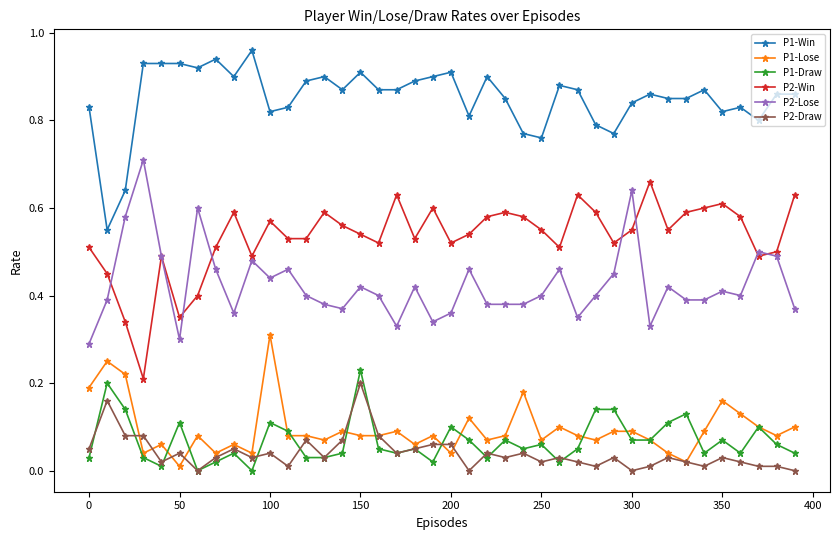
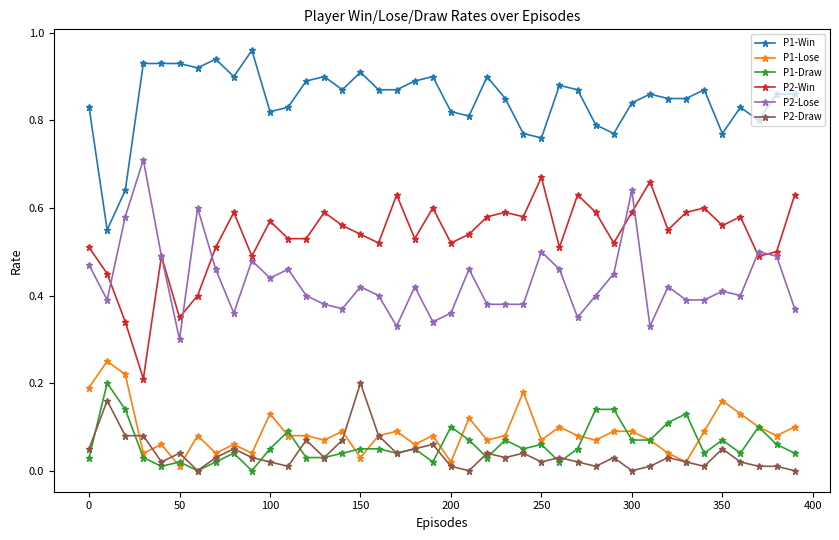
  {
    "P1-Win": {
      "0": 0.83,
      "50": 0.93,
      "100": 0.82,
      "150": 0.91,
-     "200": 0.91,
+     "200": 0.82,
      "250": 0.76,
      "300": 0.84,
-     "350": 0.82
+     "350": 0.77
    },
    "P1-Lose": {
      "0": 0.19,
      "50": 0.01,
-     "100": 0.31,
-     "150": 0.08,
-     "200": 0.04,
+     "100": 0.13,
+     "150": 0.03,
+     "200": 0.02,
      "250": 0.07,
      "300": 0.09,
      "350": 0.16
    },
    "P1-Draw": {
      "0": 0.03,
-     "50": 0.11,
-     "100": 0.11,
-     "150": 0.23,
+     "50": 0.02,
+     "100": 0.05,
+     "150": 0.05,
      "200": 0.10,
      "250": 0.06,
      "300": 0.07,
      "350": 0.07
    },
    "P2-Win": {
      "0": 0.51,
      "50": 0.35,
      "100": 0.57,
      "150": 0.54,
      "200": 0.52,
-     "250": 0.55,
-     "300": 0.55,
-     "350": 0.61
+     "250": 0.67,
+     "300": 0.59,
+     "350": 0.56
    },
    "P2-Lose": {
-     "0": 0.29,
+     "0": 0.47,
      "50": 0.30,
      "100": 0.44,
      "150": 0.42,
      "200": 0.36,
-     "250": 0.4,
+     "250": 0.5,
      "300": 0.64,
      "350": 0.41
    },
    "P2-Draw": {
      "0": 0.05,
      "50": 0.04,
-     "100": 0.04,
+     "100": 0.02,
      "150": 0.20,
-     "200": 0.06,
+     "200": 0.01,
      "250": 0.02,
      "300": 0.00,
-     "350": 0.03
+     "350": 0.05
    }
  }
